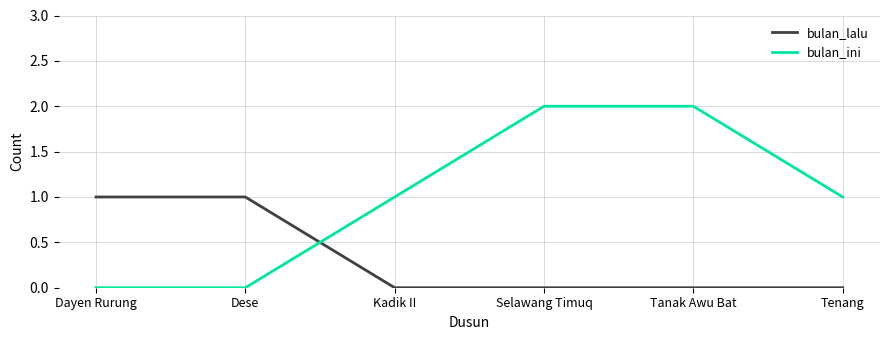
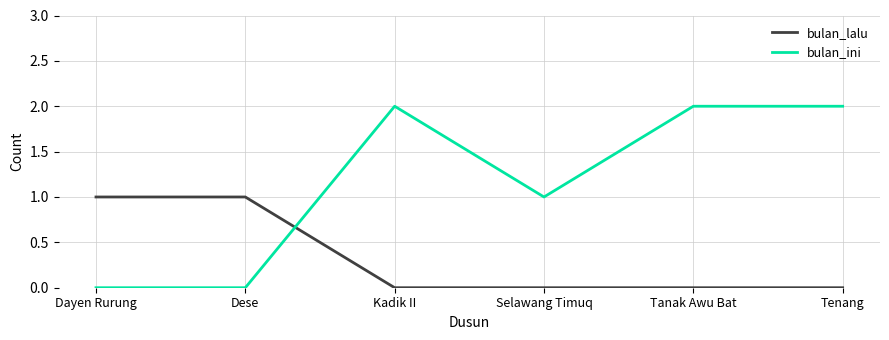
  {
    "bulan_lalu": {
      "Dayen Rurung": 1,
      "Dese": 1,
      "Kadik II": 0,
      "Selawang Timuq": 0,
      "Tanak Awu Bat": 0,
      "Tenang": 0
    },
    "bulan_ini": {
      "Dayen Rurung": 0,
      "Dese": 0,
-     "Kadik II": 1,
-     "Selawang Timuq": 2,
+     "Kadik II": 2,
+     "Selawang Timuq": 1,
      "Tanak Awu Bat": 2,
-     "Tenang": 1
+     "Tenang": 2
    }
  }
